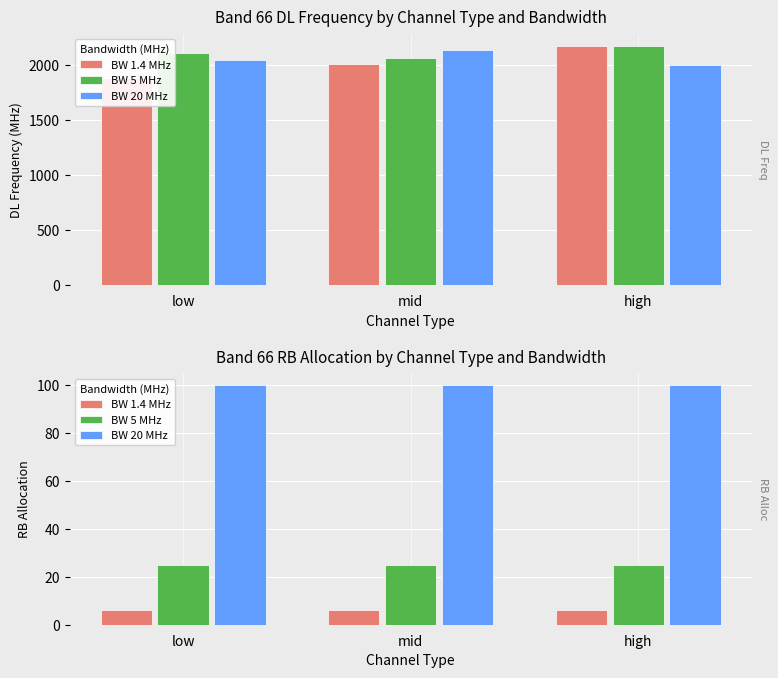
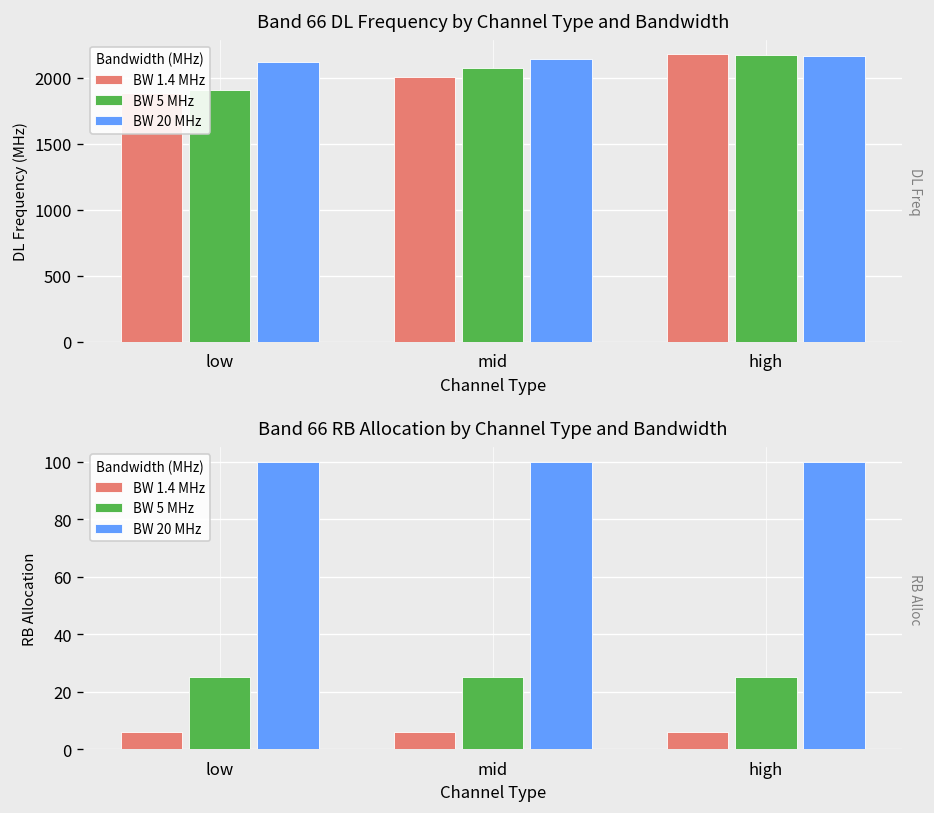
  {
    "Band 66 DL Frequency by Channel Type and Bandwidth": {
      "BW 1.4 MHz": {
        "mid": 2010,
        "high": 2180
      },
      "BW 5 MHz": {
-       "low": 2110,
+       "low": 1910,
        "mid": 2070,
        "high": 2180
      },
      "BW 20 MHz": {
-       "low": 2050,
+       "low": 2120,
        "mid": 2150,
-       "high": 2000
+       "high": 2170
      }
    },
    "Band 66 RB Allocation by Channel Type and Bandwidth": {
      "BW 1.4 MHz": {
        "low": 6,
        "mid": 6,
        "high": 6
      },
      "BW 5 MHz": {
        "low": 25,
        "mid": 25,
        "high": 25
      },
      "BW 20 MHz": {
        "low": 100,
        "mid": 100,
        "high": 100
      }
    }
  }
